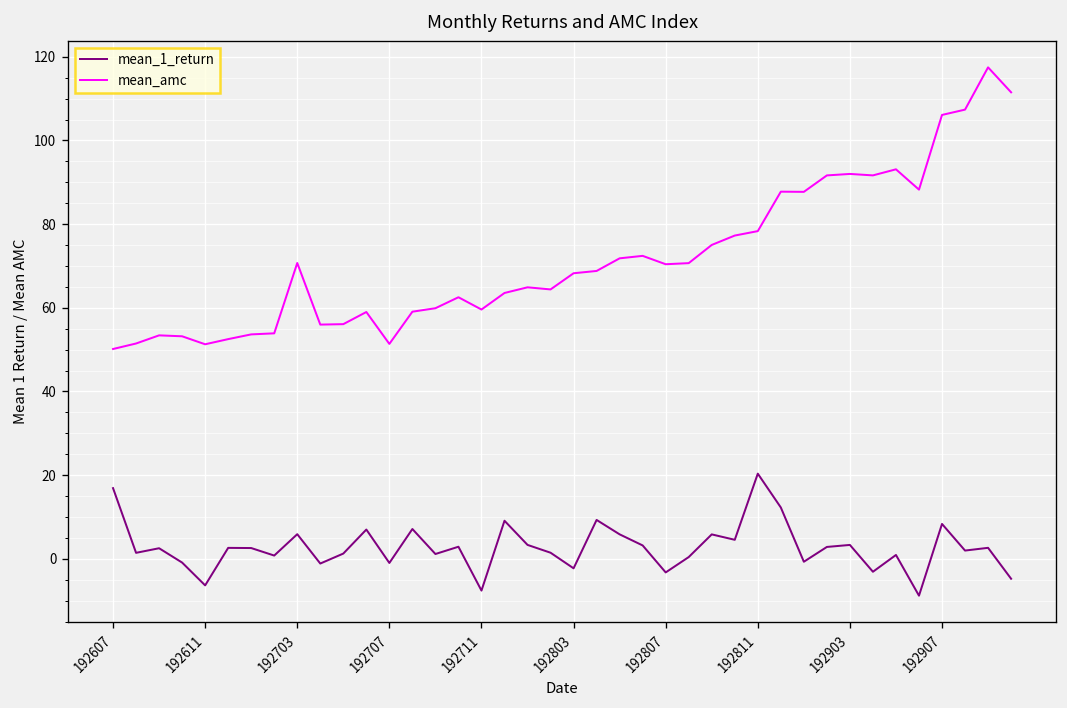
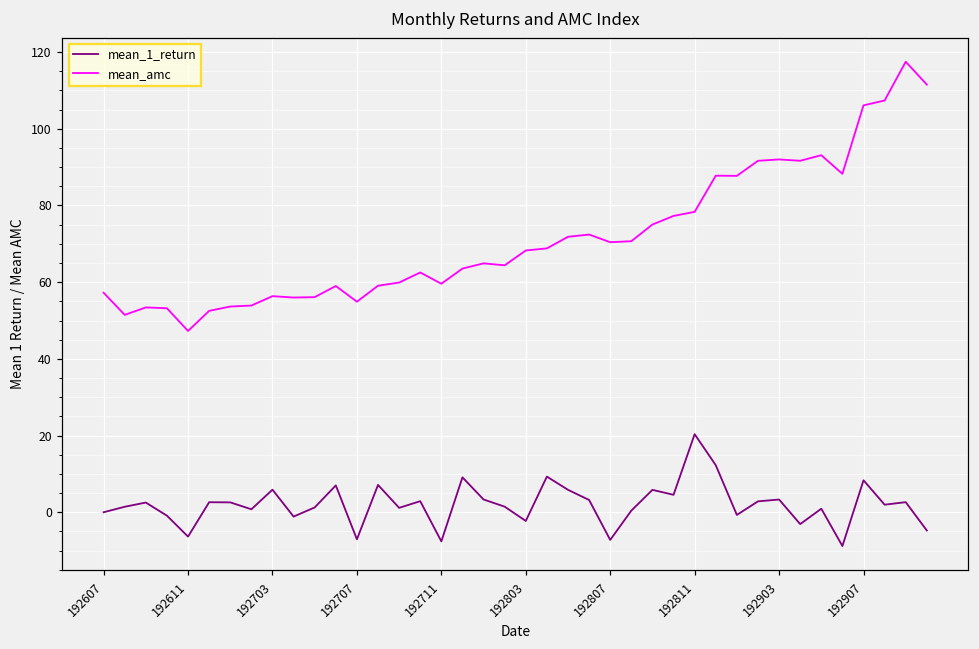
  {
    "mean_1_return": {
-     "192607": 17,
+     "192607": 0,
      "192611": -6,
      "192703": 6,
-     "192707": -1,
+     "192707": -7,
      "192711": -8,
      "192803": -2,
-     "192807": -3,
+     "192807": -7,
      "192811": 20,
      "192903": 3,
      "192907": 8
    },
    "mean_amc": {
-     "192607": 50,
-     "192611": 51,
-     "192703": 71,
-     "192707": 51,
+     "192607": 57,
+     "192611": 47,
+     "192703": 56,
+     "192707": 55,
      "192711": 60,
      "192803": 68,
      "192807": 70,
      "192811": 78,
      "192903": 92,
      "192907": 106
    }
  }
